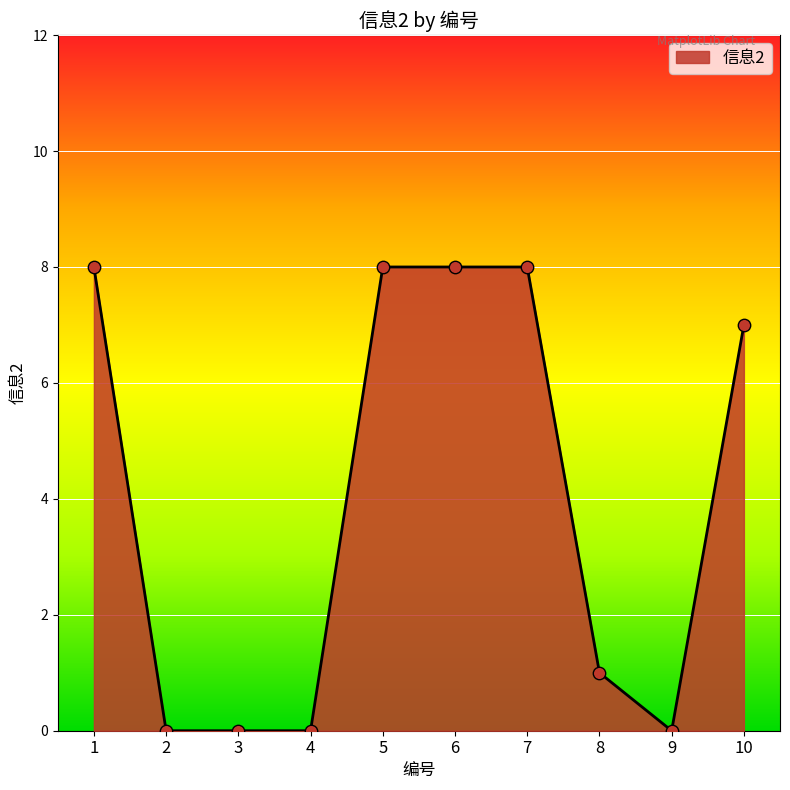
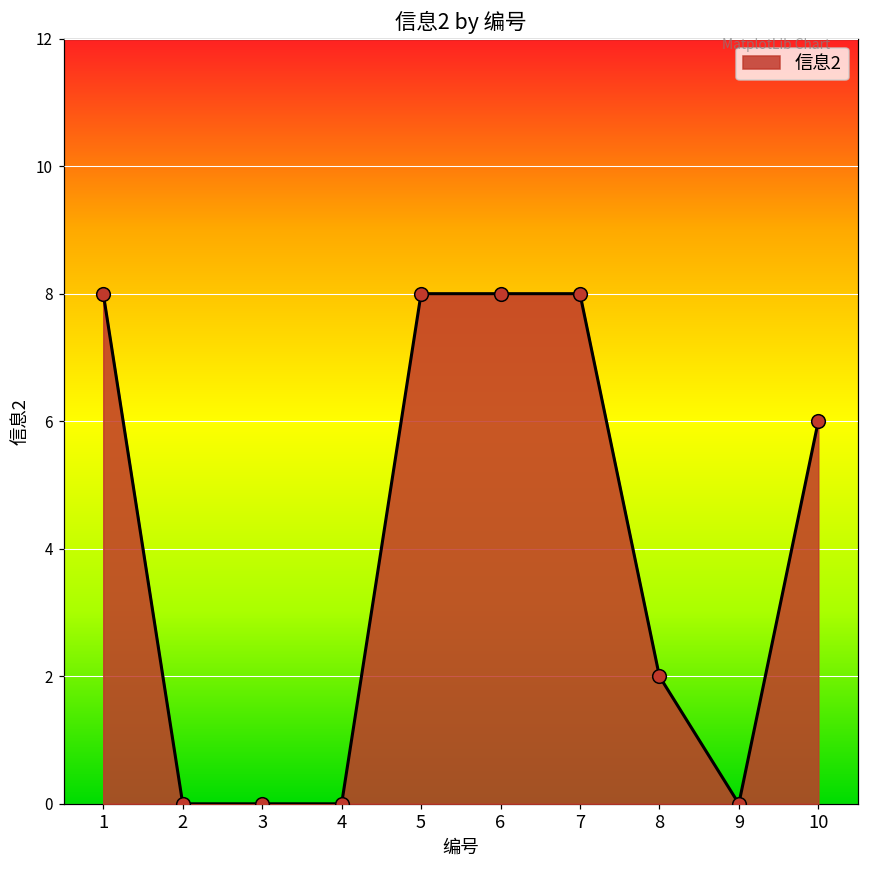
  {
    "1": 8,
    "2": 0,
    "3": 0,
    "4": 0,
    "5": 8,
    "6": 8,
    "7": 8,
-   "8": 1,
+   "8": 2,
    "9": 0,
-   "10": 7
+   "10": 6
  }
